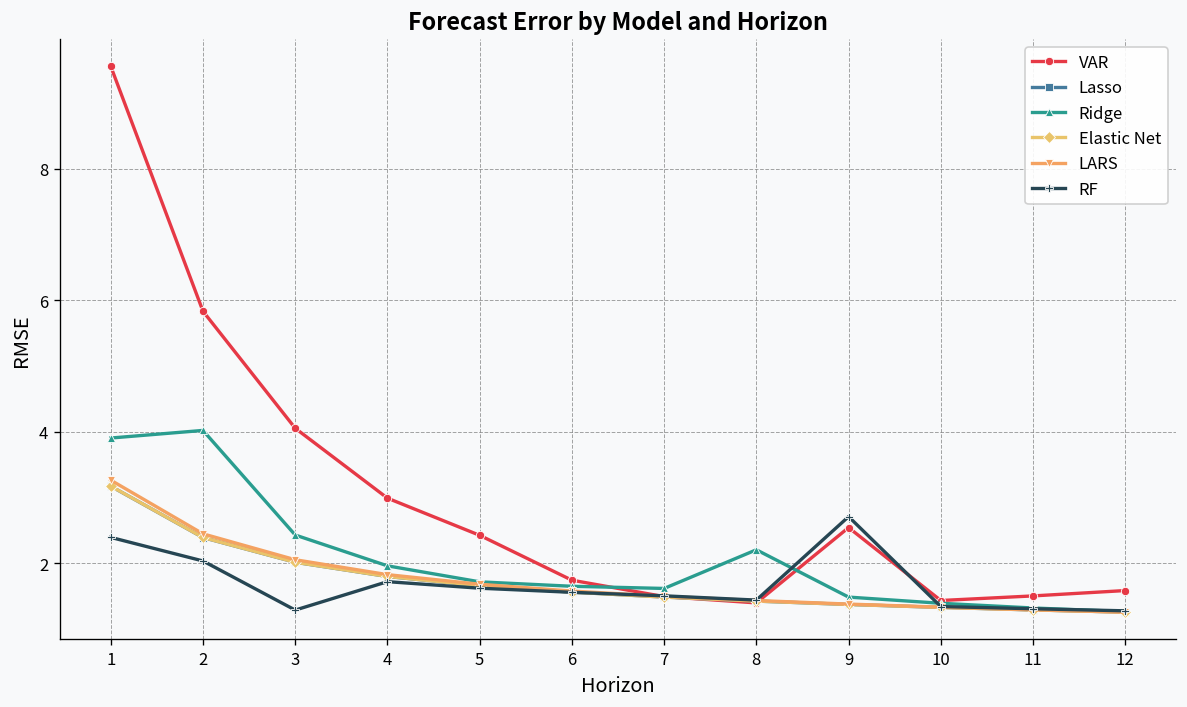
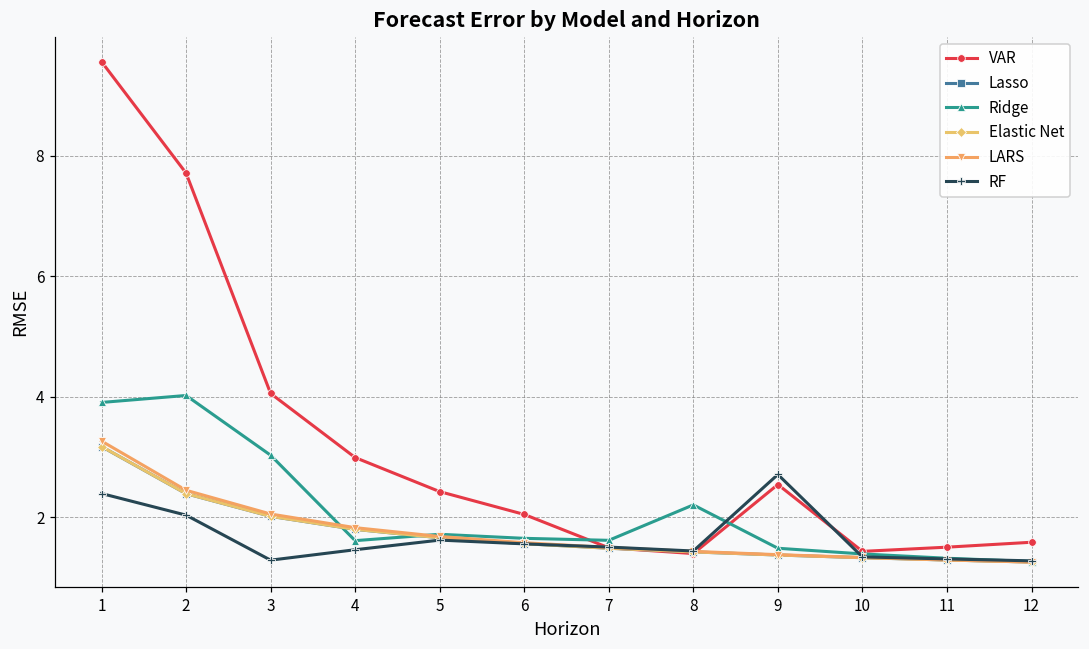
  {
    "VAR": {
      "1": 9.6,
-     "2": 5.8,
+     "2": 7.7,
      "3": 4.1,
      "4": 3.0,
      "5": 2.4,
-     "6": 1.7,
+     "6": 2.0,
      "9": 2.5,
      "11": 1.5,
      "12": 1.6
    },
    "Ridge": {
      "1": 3.9,
      "2": 4.0,
-     "3": 2.4,
-     "4": 2.0,
+     "3": 3.0,
+     "4": 1.6,
      "6": 1.6,
      "7": 1.6,
      "8": 2.2,
      "9": 1.5
    },
    "RF": {
      "1": 2.4,
      "2": 2.0,
      "3": 1.3,
-     "4": 1.7,
+     "4": 1.5,
      "9": 2.7
    }
  }
